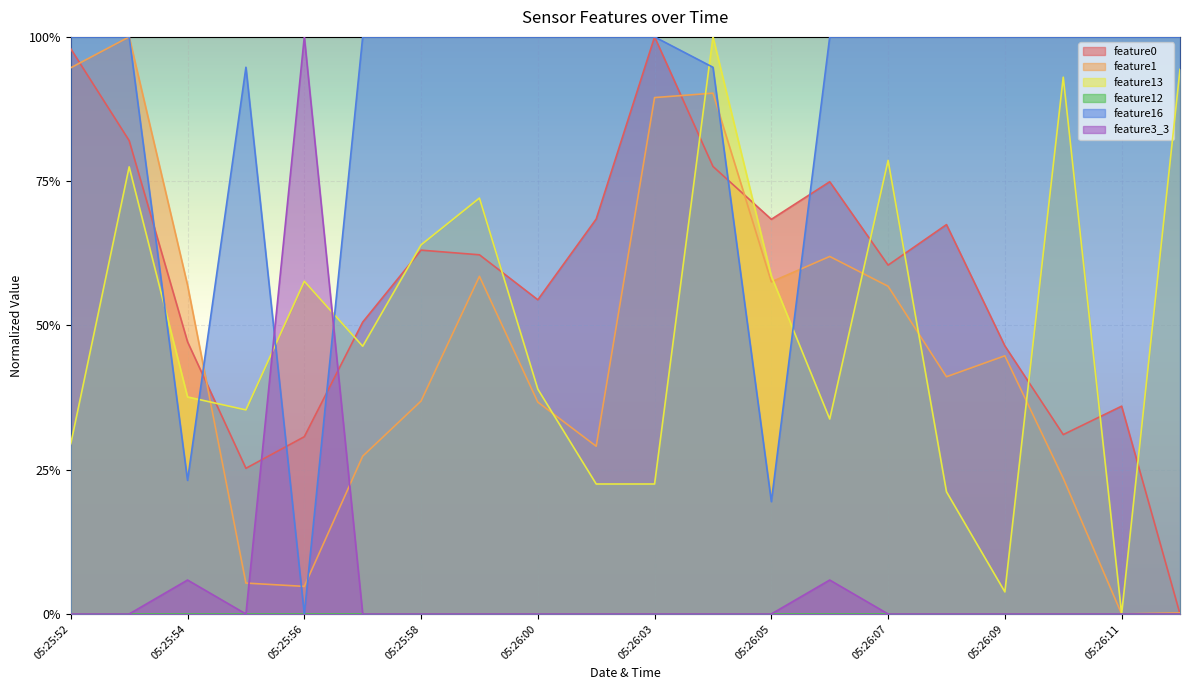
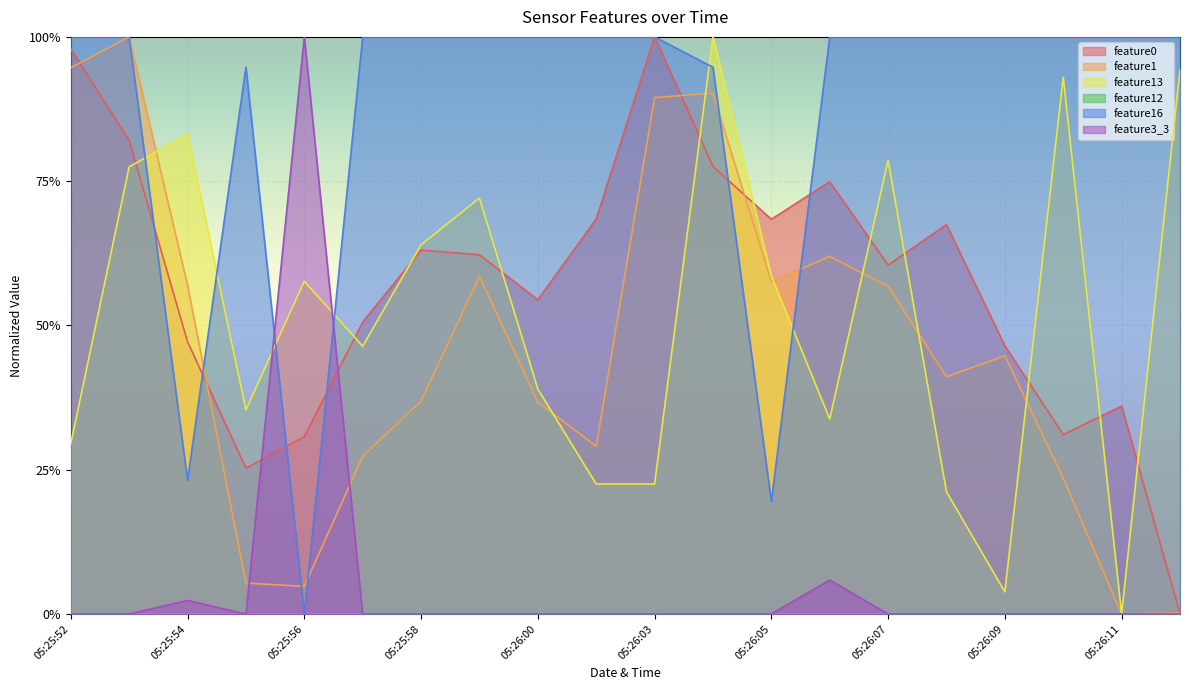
  {
    "feature13": {
      "05:25:52": "30%",
-     "05:25:54": "38%",
+     "05:25:54": "83%",
      "05:25:56": "58%",
      "05:25:58": "64%",
      "05:26:00": "39%",
      "05:26:03": "23%",
      "05:26:05": "59%",
      "05:26:07": "79%",
      "05:26:09": "4%"
    },
    "feature12": {
      "05:25:54": "0%"
    },
    "feature16": {
      "05:25:52": "100%",
      "05:25:54": "23%",
      "05:25:58": "100%",
      "05:26:00": "100%",
      "05:26:05": "19%",
      "05:26:07": "100%",
      "05:26:09": "100%",
      "05:26:11": "100%"
    },
    "feature3_3": {
-     "05:25:54": "6%",
+     "05:25:54": "2%",
      "05:25:56": "100%"
    }
  }
